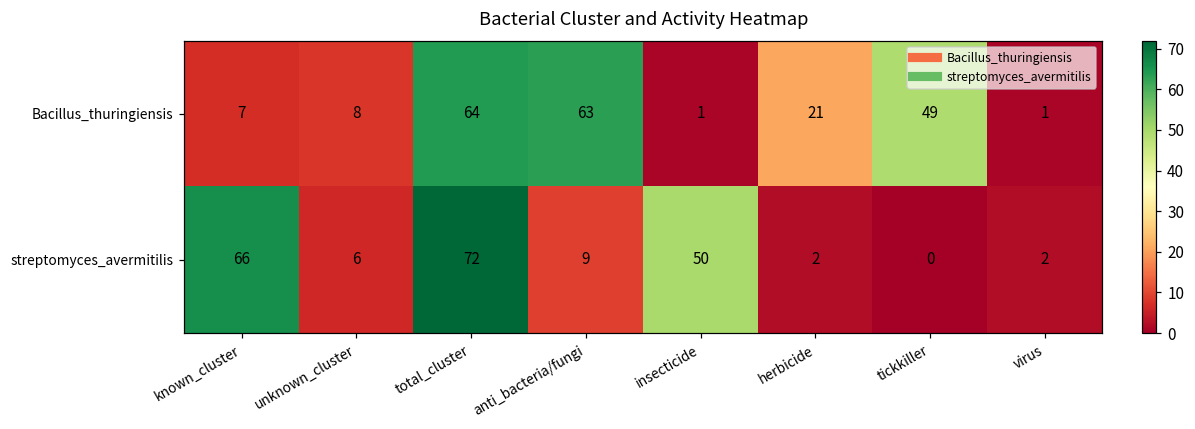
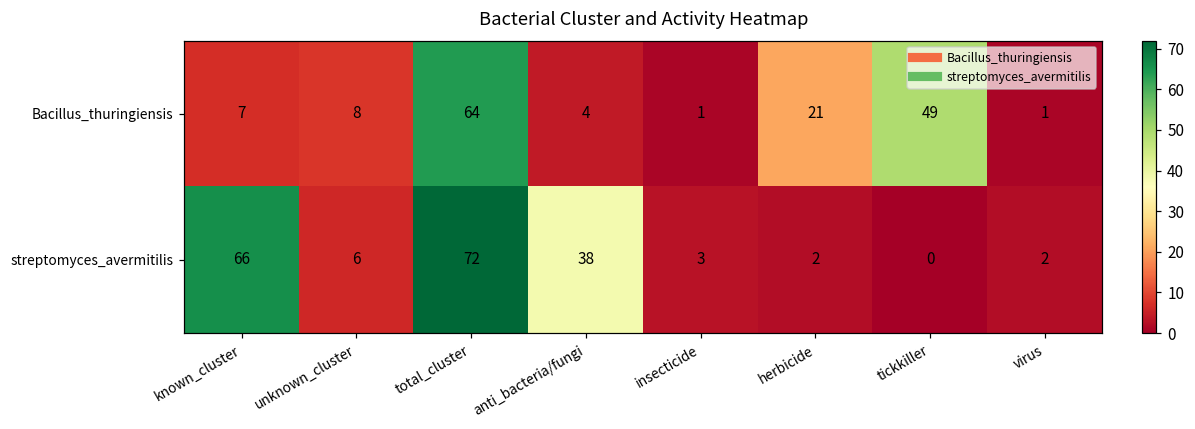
  {
    "Bacillus_thuringiensis": {
      "known_cluster": 7,
      "unknown_cluster": 8,
      "total_cluster": 64,
-     "anti_bacteria/fungi": 63,
+     "anti_bacteria/fungi": 4,
      "insecticide": 1,
      "herbicide": 21,
      "tickkiller": 49,
      "virus": 1
    },
    "streptomyces_avermitilis": {
      "known_cluster": 66,
      "unknown_cluster": 6,
      "total_cluster": 72,
-     "anti_bacteria/fungi": 9,
-     "insecticide": 50,
+     "anti_bacteria/fungi": 38,
+     "insecticide": 3,
      "herbicide": 2,
      "tickkiller": 0,
      "virus": 2
    }
  }
